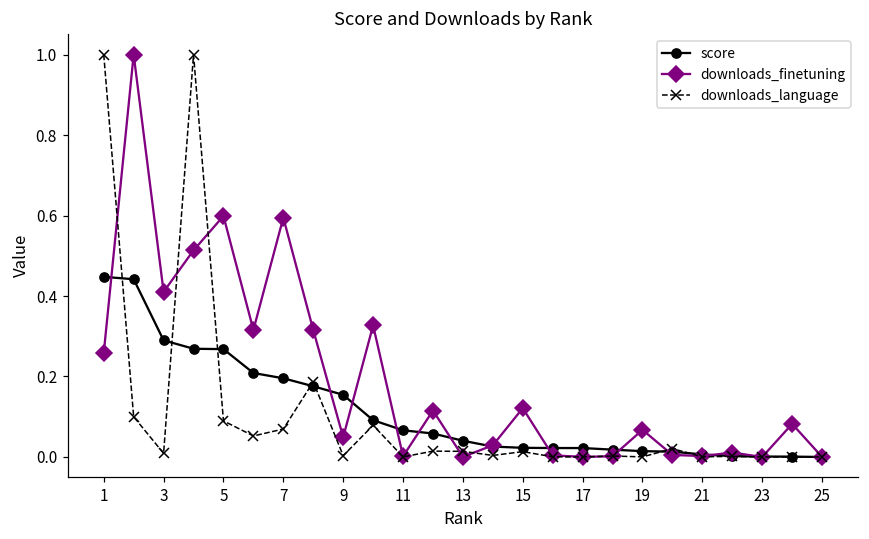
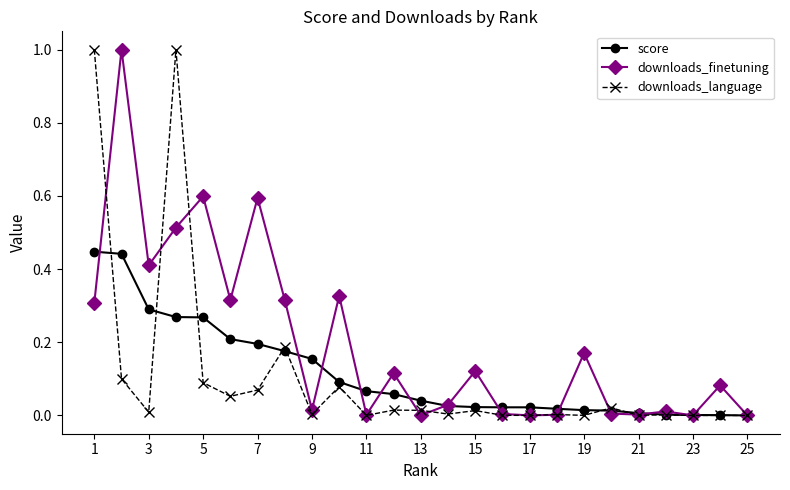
  {
    "downloads_finetuning": {
-     "1": 0.26,
+     "1": 0.31,
      "3": 0.41,
      "5": 0.60,
      "7": 0.59,
-     "9": 0.05,
+     "9": 0.01,
      "13": 0.00,
      "15": 0.12,
-     "19": 0.07
+     "19": 0.17
    }
  }
